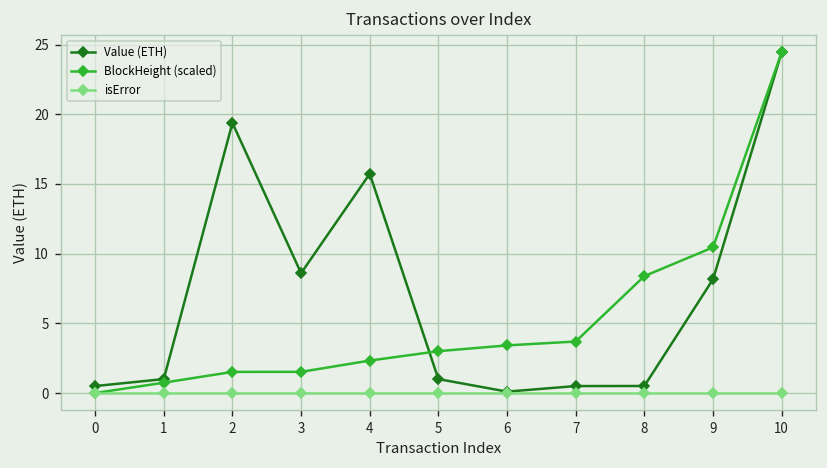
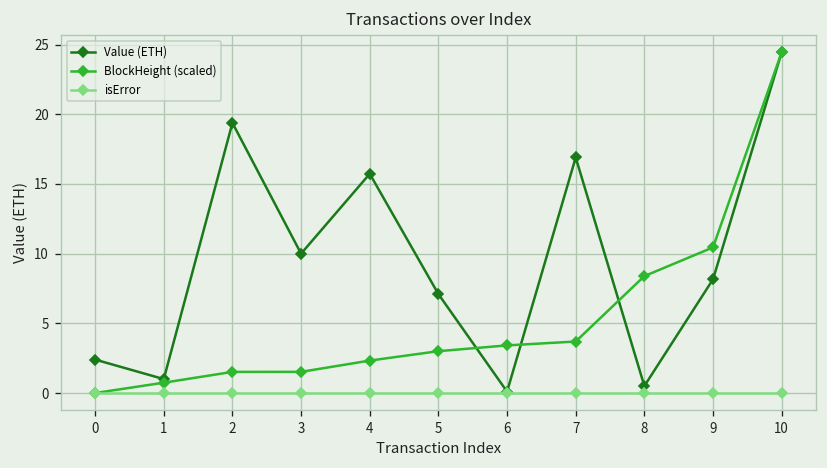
  {
    "Value (ETH)": {
-     "0": 0.5,
+     "0": 2.4,
      "1": 1.0,
      "2": 19.4,
-     "3": 8.6,
+     "3": 10.0,
      "4": 15.7,
-     "5": 1.0,
-     "7": 0.5,
+     "5": 7.1,
+     "7": 16.9,
      "8": 0.5,
      "9": 8.2
    },
    "BlockHeight (scaled)": {
      "1": 0.7,
      "2": 1.5,
      "3": 1.5,
      "4": 2.3,
      "5": 3.0,
      "6": 3.4,
      "7": 3.7,
      "8": 8.4,
      "9": 10.5
    },
    "isError": {
      "1": 0.0,
      "2": 0.0,
      "3": 0.0,
      "4": 0.0,
      "5": 0.0,
      "7": 0.0,
      "8": 0.0,
      "9": 0.0,
      "10": 0.0
    }
  }
